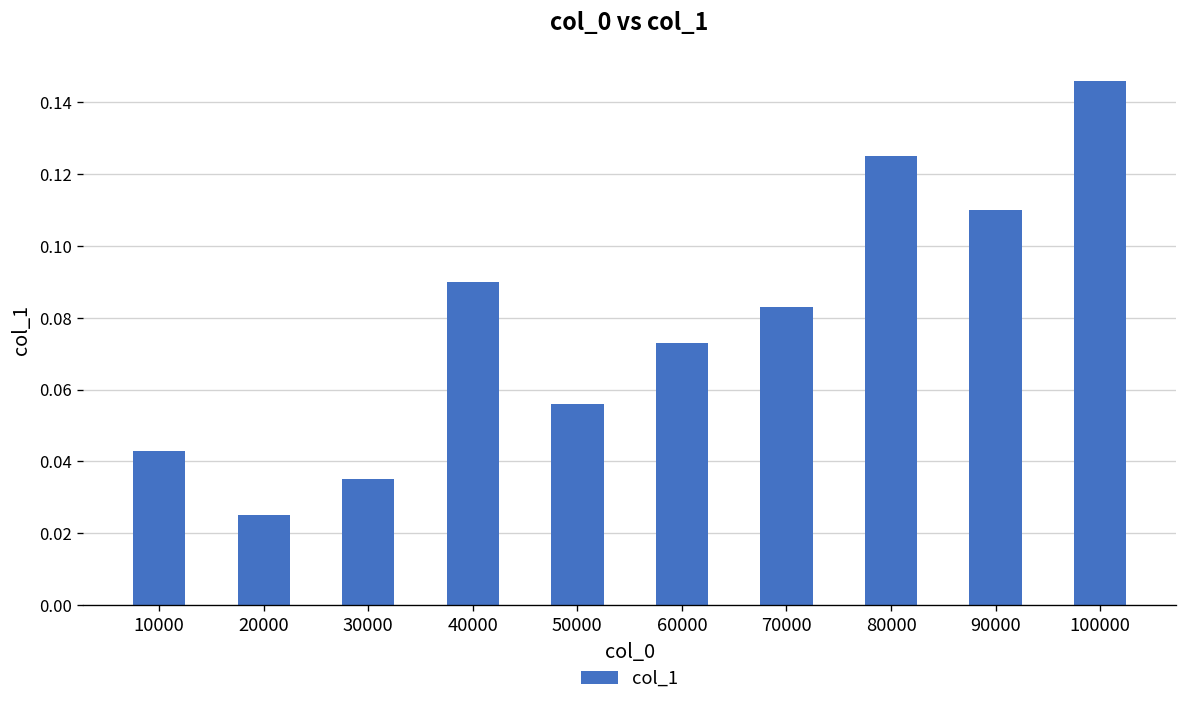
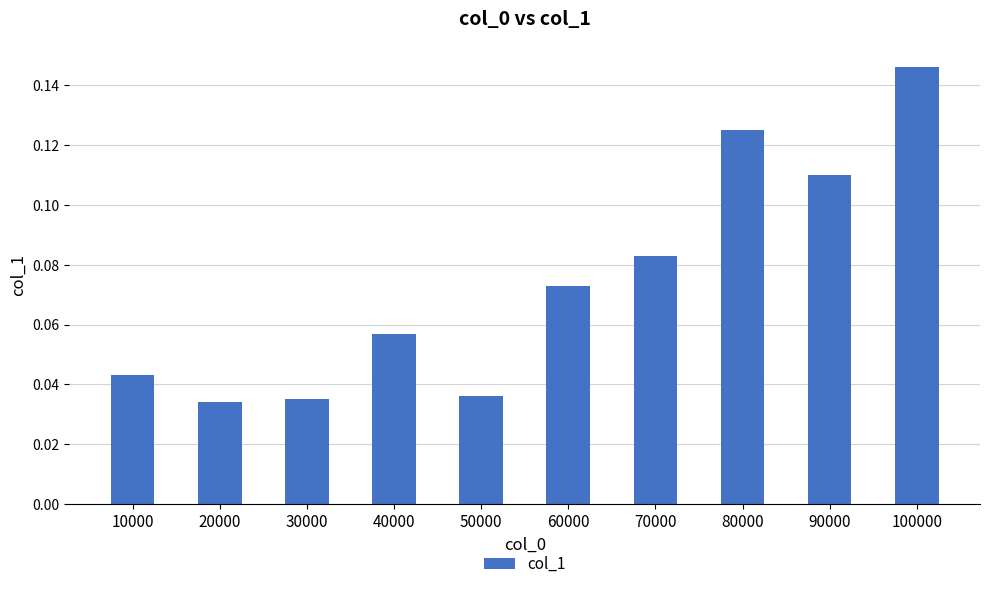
  {
    "10000": 0.043,
-   "20000": 0.025,
+   "20000": 0.034,
    "30000": 0.035,
-   "40000": 0.090,
-   "50000": 0.056,
+   "40000": 0.057,
+   "50000": 0.036,
    "60000": 0.073,
    "70000": 0.083,
    "80000": 0.125,
    "90000": 0.110,
    "100000": 0.146
  }
